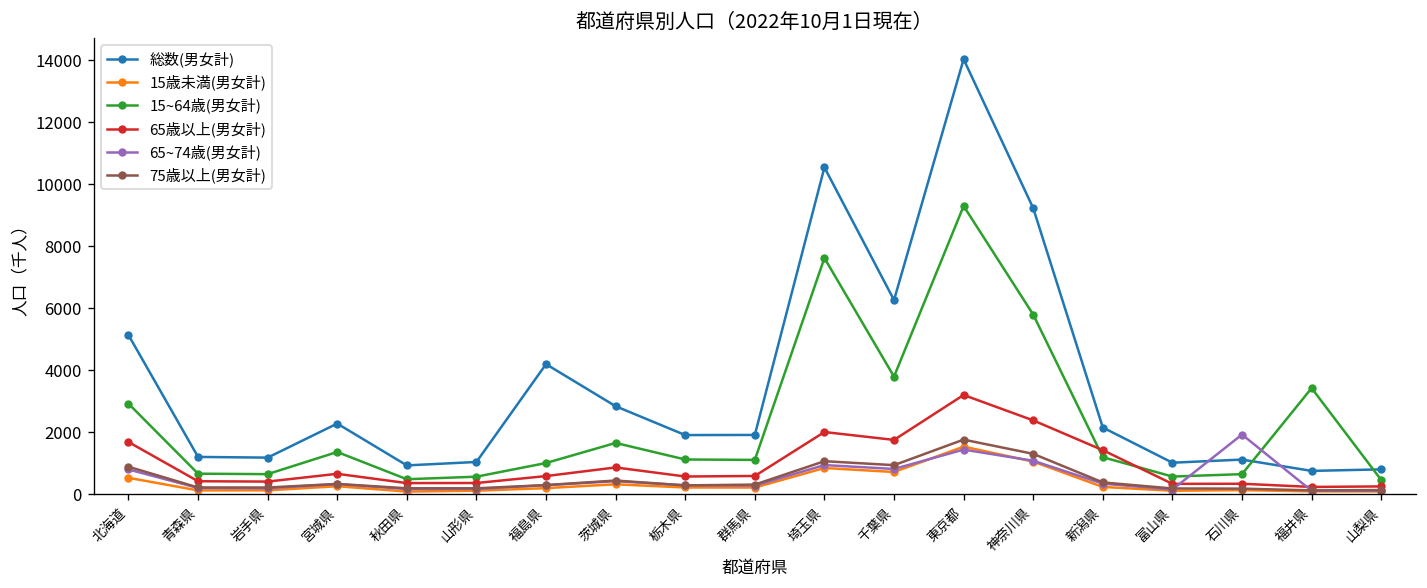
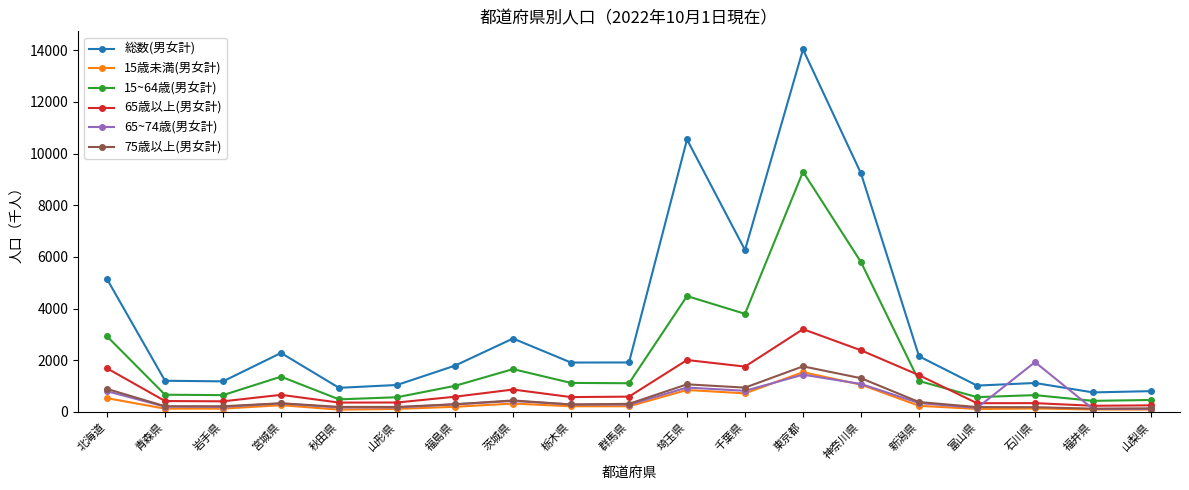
  {
    "総数(男女計)": {
      "北海道": 5100,
      "青森県": 1200,
      "岩手県": 1200,
      "宮城県": 2300,
      "秋田県": 900,
      "山形県": 1000,
-     "福島県": 4200,
+     "福島県": 1800,
      "茨城県": 2800,
      "栃木県": 1900,
      "群馬県": 1900,
      "埼玉県": 10500,
      "千葉県": 6300,
      "東京都": 14000,
      "神奈川県": 9200,
      "新潟県": 2200,
      "富山県": 1000,
      "石川県": 1100,
      "福井県": 800,
      "山梨県": 800
    },
    "15歳未満(男女計)": {
      "北海道": 500,
      "茨城県": 300,
      "新潟県": 200
    },
    "15~64歳(男女計)": {
      "北海道": 2900,
      "青森県": 700,
      "岩手県": 600,
      "宮城県": 1400,
      "秋田県": 500,
      "山形県": 600,
      "福島県": 1000,
      "茨城県": 1700,
      "栃木県": 1100,
      "群馬県": 1100,
-     "埼玉県": 7600,
+     "埼玉県": 4500,
      "千葉県": 3800,
      "東京都": 9300,
      "神奈川県": 5800,
      "新潟県": 1200,
      "富山県": 600,
      "石川県": 600,
-     "福井県": 3400,
+     "福井県": 400,
      "山梨県": 500
    },
    "65歳以上(男女計)": {
      "北海道": 1700,
      "青森県": 400,
      "岩手県": 400,
      "宮城県": 700,
      "秋田県": 400,
      "山形県": 400,
      "福島県": 600,
      "茨城県": 900,
      "栃木県": 600,
      "群馬県": 600,
      "埼玉県": 2000,
      "千葉県": 1800,
      "東京都": 3200,
      "神奈川県": 2400,
      "新潟県": 1400,
      "富山県": 300,
      "石川県": 300,
      "福井県": 200,
      "山梨県": 300
    },
    "65~74歳(男女計)": {
      "石川県": 1900
    },
    "75歳以上(男女計)": {
      "埼玉県": 1100,
      "千葉県": 900,
      "東京都": 1800,
      "神奈川県": 1300
    }
  }
